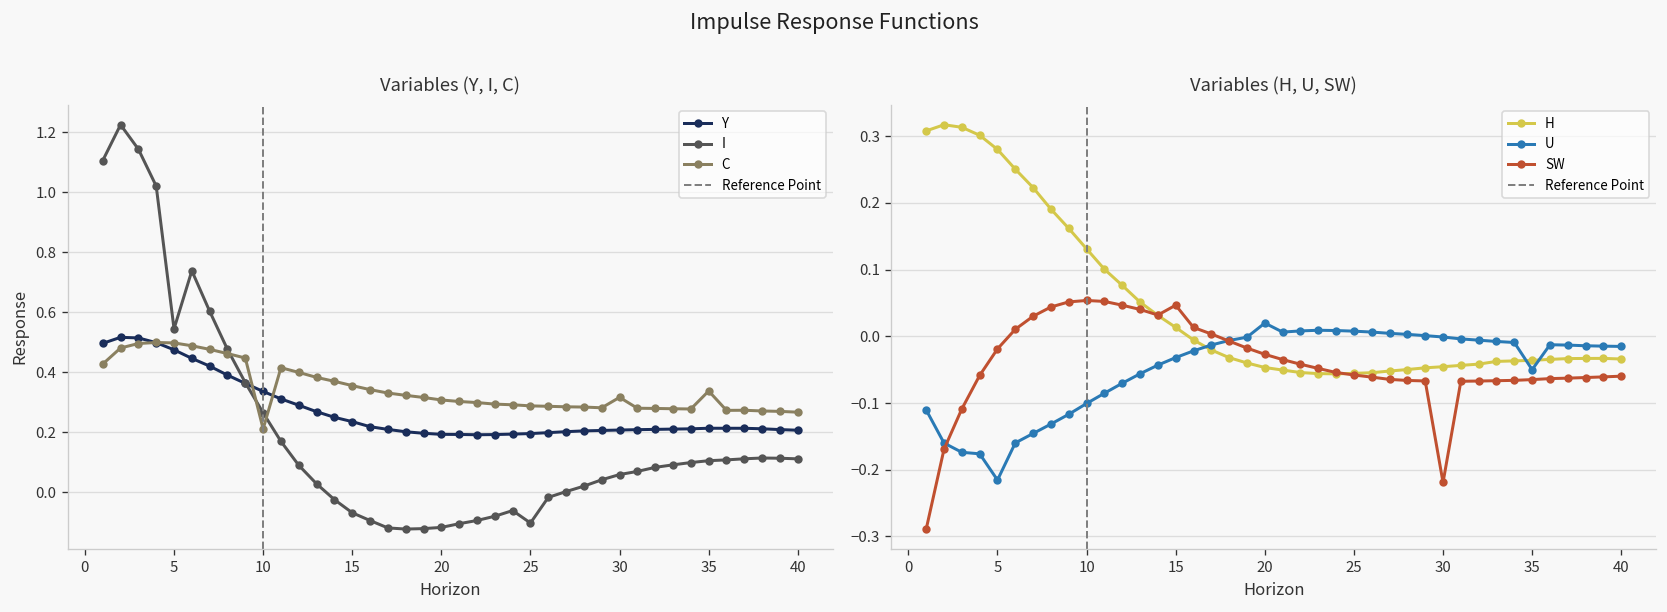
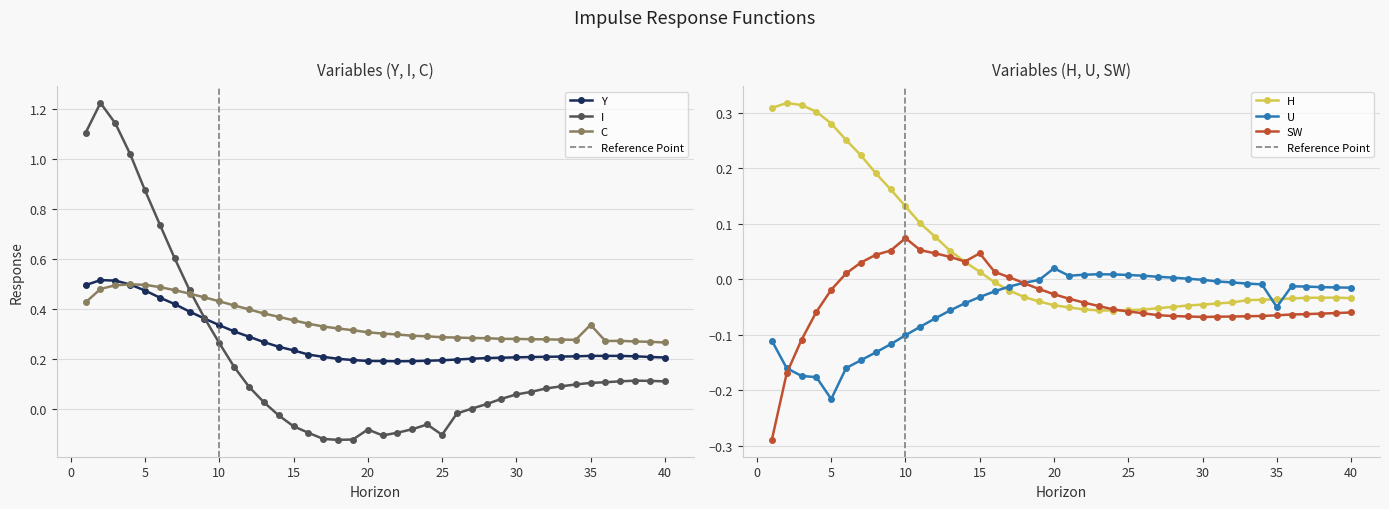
  {
    "Variables (Y, I, C)": {
      "Y": {
        "5": 0.47,
        "10": 0.34,
        "15": 0.24,
        "20": 0.19,
        "25": 0.20,
        "30": 0.21,
        "35": 0.21,
        "40": 0.21
      },
      "I": {
-       "5": 0.54,
+       "5": 0.87,
        "10": 0.27,
        "15": -0.07,
-       "20": -0.12,
+       "20": -0.08,
        "25": -0.10,
        "30": 0.06,
        "35": 0.11,
        "40": 0.11
      },
      "C": {
        "5": 0.50,
-       "10": 0.21,
+       "10": 0.43,
        "15": 0.36,
        "20": 0.31,
        "25": 0.29,
-       "30": 0.32,
+       "30": 0.28,
        "35": 0.34,
        "40": 0.27
      }
    },
    "Variables (H, U, SW)": {
      "H": {
        "5": 0.28,
        "10": 0.13,
        "15": 0.01,
        "20": -0.05,
        "30": -0.05,
        "35": -0.04,
        "40": -0.03
      },
      "U": {
        "5": -0.22,
        "10": -0.10,
        "15": -0.03,
        "20": 0.02,
        "25": 0.01,
        "30": 0.00,
        "35": -0.05,
        "40": -0.02
      },
      "SW": {
        "5": -0.02,
-       "10": 0.05,
+       "10": 0.07,
        "15": 0.05,
        "20": -0.03,
-       "30": -0.22,
+       "30": -0.07,
        "35": -0.06,
        "40": -0.06
      }
    }
  }
